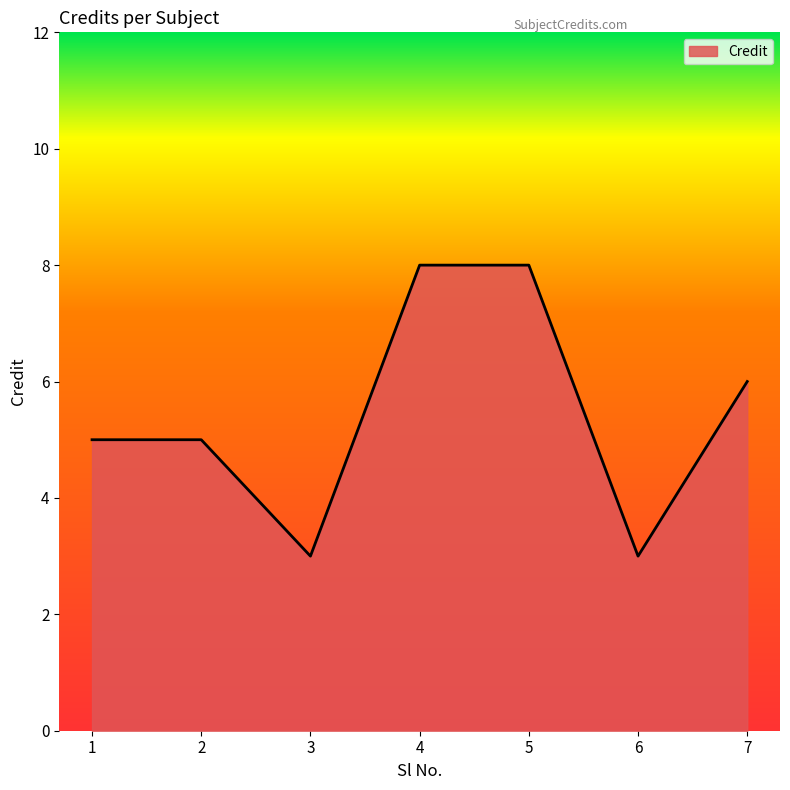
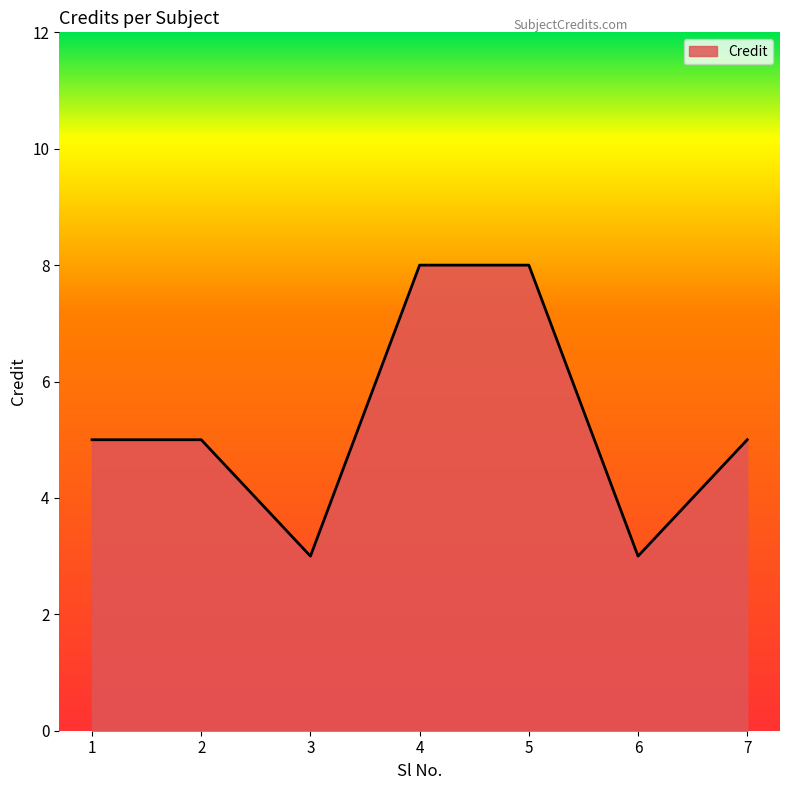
  {
    "1": 5,
    "2": 5,
    "3": 3,
    "4": 8,
    "5": 8,
    "6": 3,
-   "7": 6
+   "7": 5
  }
